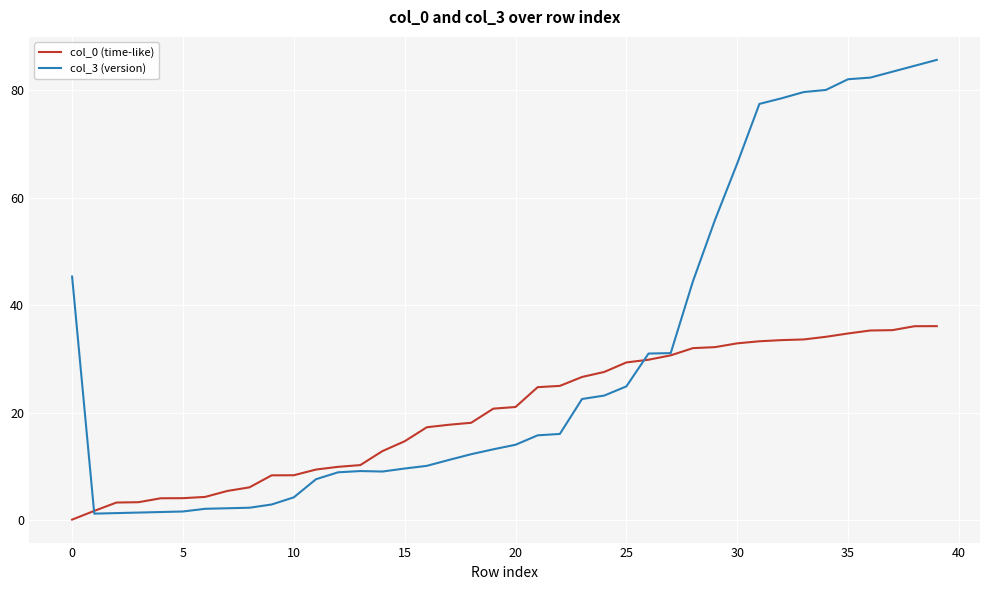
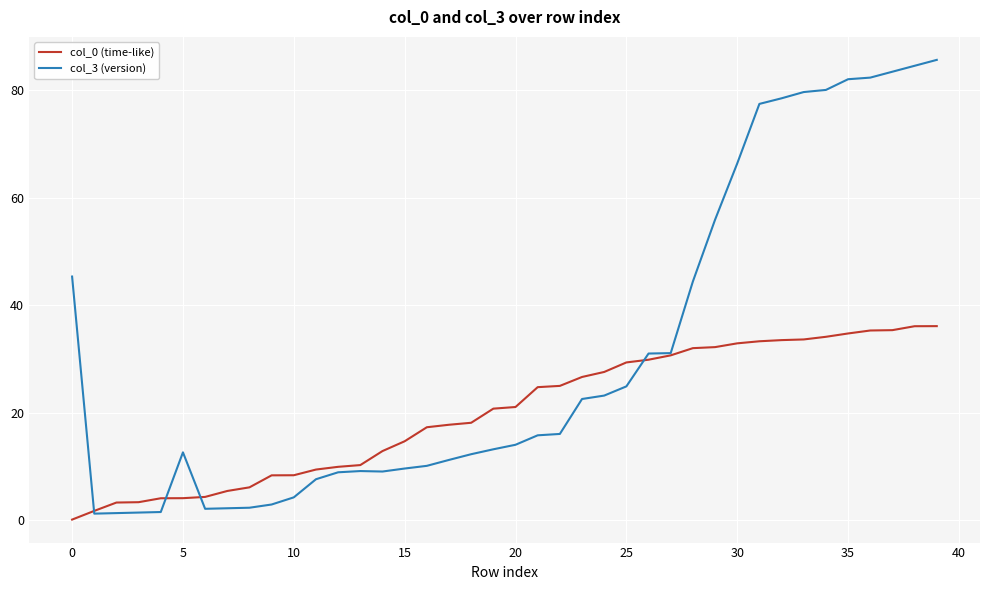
  {
    "col_0 (time-like)": {
      "0": 0,
      "5": 4,
      "10": 8,
      "15": 15,
      "20": 21,
      "25": 29,
      "30": 33,
      "35": 35
    },
    "col_3 (version)": {
      "0": 45,
-     "5": 2,
+     "5": 13,
      "10": 4,
      "15": 10,
      "20": 14,
      "25": 25,
      "30": 66,
      "35": 82
    }
  }
